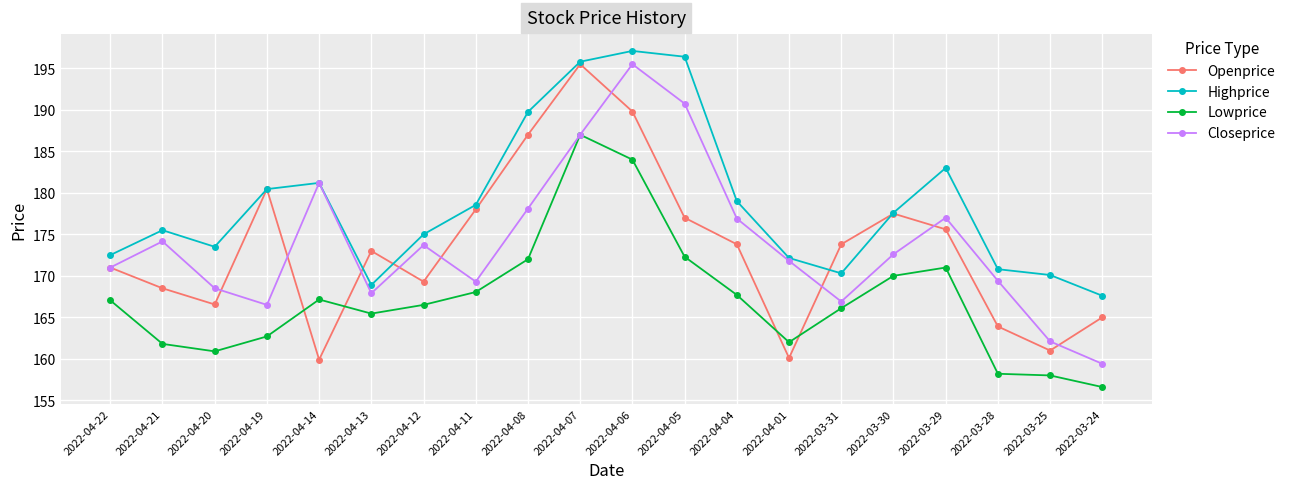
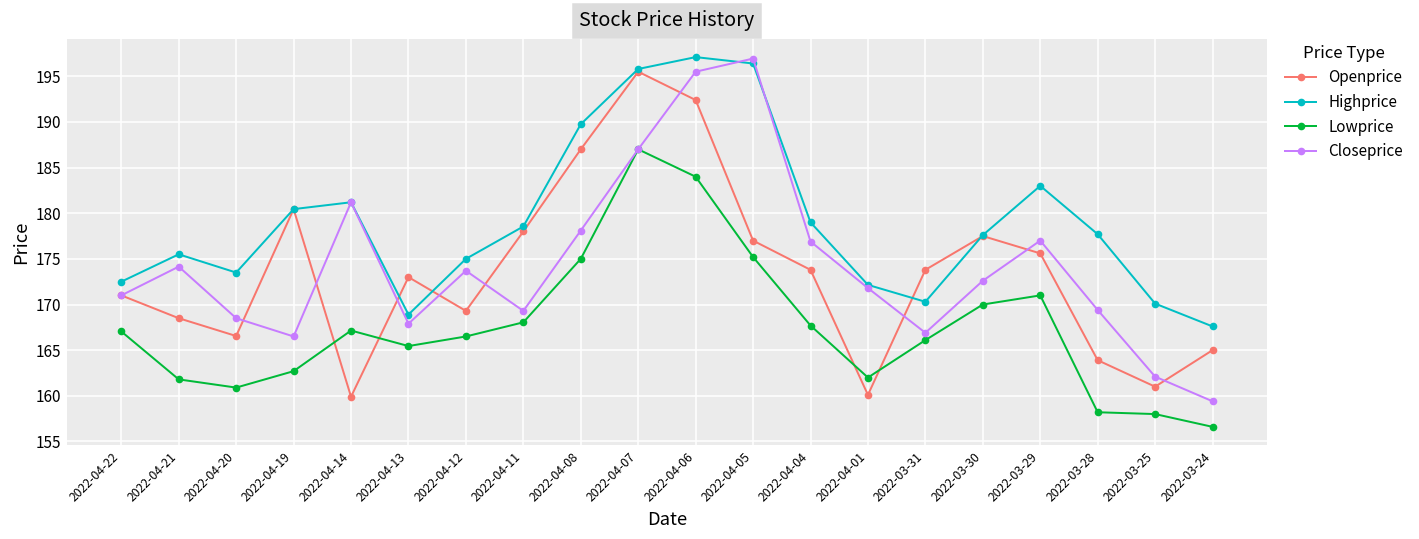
  {
    "Openprice": {
      "2022-04-21": 169,
      "2022-04-20": 167,
      "2022-04-14": 160,
      "2022-04-13": 173,
      "2022-04-12": 169,
      "2022-04-11": 178,
      "2022-04-08": 187,
-     "2022-04-06": 190,
+     "2022-04-06": 192,
      "2022-04-05": 177,
      "2022-04-04": 174,
      "2022-04-01": 160,
      "2022-03-31": 174,
      "2022-03-29": 176,
      "2022-03-28": 164,
      "2022-03-25": 161,
      "2022-03-24": 165
    },
    "Highprice": {
      "2022-04-22": 173,
      "2022-04-21": 176,
      "2022-04-20": 174,
      "2022-04-13": 169,
      "2022-04-12": 175,
      "2022-04-11": 179,
      "2022-04-08": 190,
      "2022-04-06": 197,
      "2022-04-05": 196,
      "2022-04-04": 179,
      "2022-04-01": 172,
      "2022-03-31": 170,
      "2022-03-29": 183,
-     "2022-03-28": 171,
+     "2022-03-28": 178,
      "2022-03-25": 170,
      "2022-03-24": 168
    },
    "Lowprice": {
      "2022-04-22": 167,
      "2022-04-21": 162,
      "2022-04-20": 161,
      "2022-04-19": 163,
      "2022-04-14": 167,
      "2022-04-13": 165,
      "2022-04-12": 167,
      "2022-04-11": 168,
-     "2022-04-08": 172,
+     "2022-04-08": 175,
      "2022-04-06": 184,
-     "2022-04-05": 172,
+     "2022-04-05": 175,
      "2022-04-04": 168,
      "2022-04-01": 162,
      "2022-03-31": 166,
      "2022-03-30": 170,
      "2022-03-29": 171,
      "2022-03-28": 158,
      "2022-03-25": 158,
      "2022-03-24": 157
    },
    "Closeprice": {
      "2022-04-21": 174,
      "2022-04-20": 169,
      "2022-04-19": 167,
      "2022-04-13": 168,
      "2022-04-12": 174,
      "2022-04-11": 169,
      "2022-04-08": 178,
      "2022-04-06": 196,
-     "2022-04-05": 191,
+     "2022-04-05": 197,
      "2022-04-04": 177,
      "2022-04-01": 172,
      "2022-03-31": 167,
      "2022-03-30": 173,
      "2022-03-29": 177,
      "2022-03-28": 169,
      "2022-03-25": 162,
      "2022-03-24": 159
    }
  }
